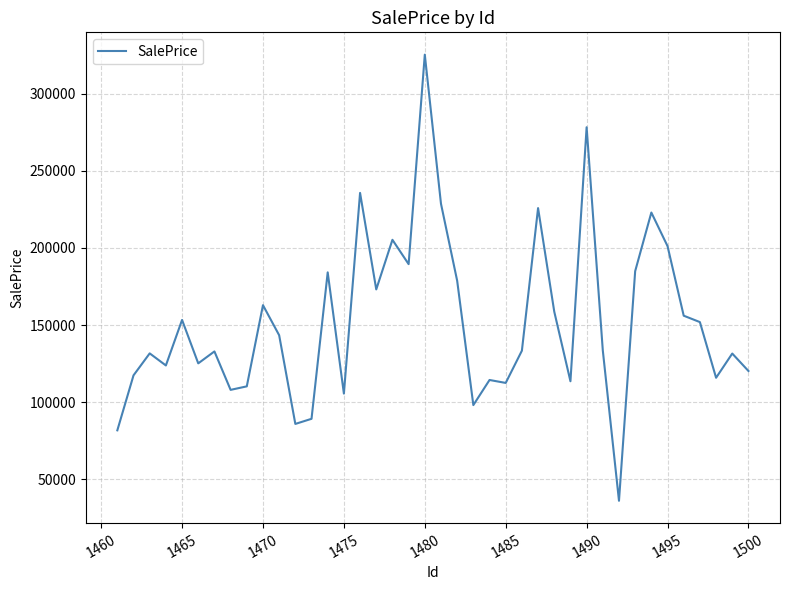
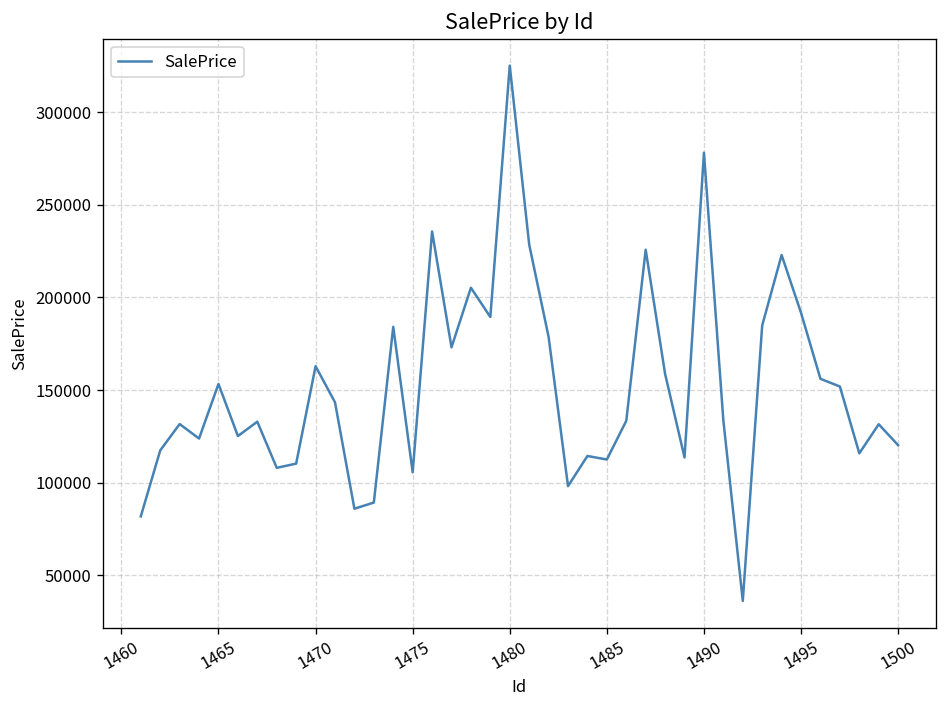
  {
    "1465": 153000,
    "1470": 163000,
    "1475": 106000,
    "1480": 325000,
    "1485": 112000,
    "1490": 278000,
-   "1495": 201000,
+   "1495": 192000,
    "1500": 120000
  }
